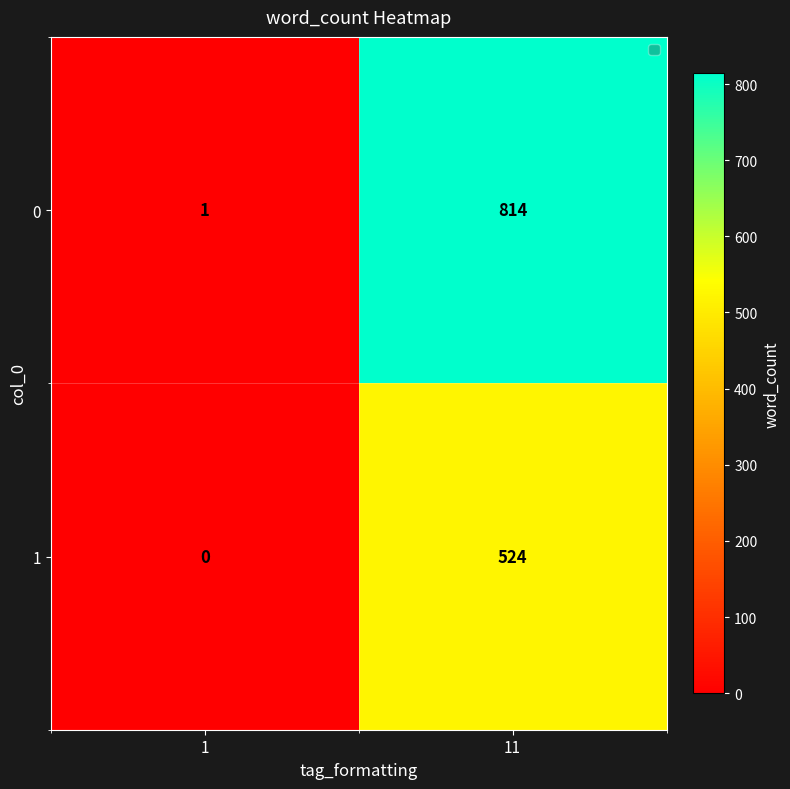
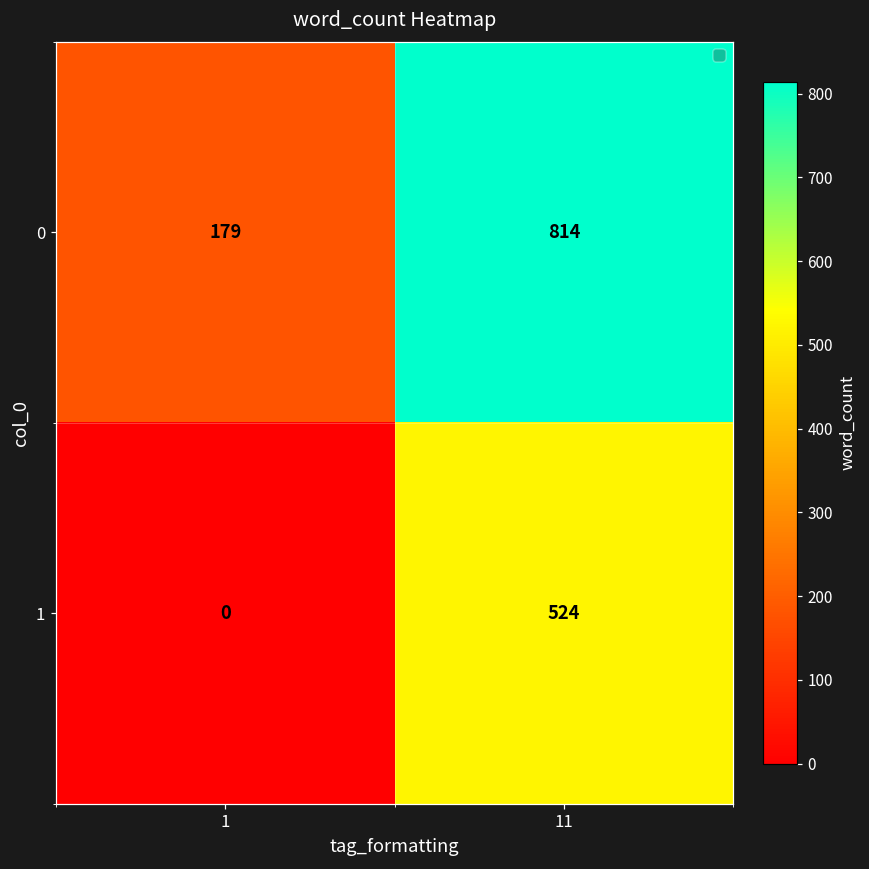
  {
    "0": {
-     "1": 1,
+     "1": 179,
      "11": 814
    },
    "1": {
      "1": 0,
      "11": 524
    }
  }
